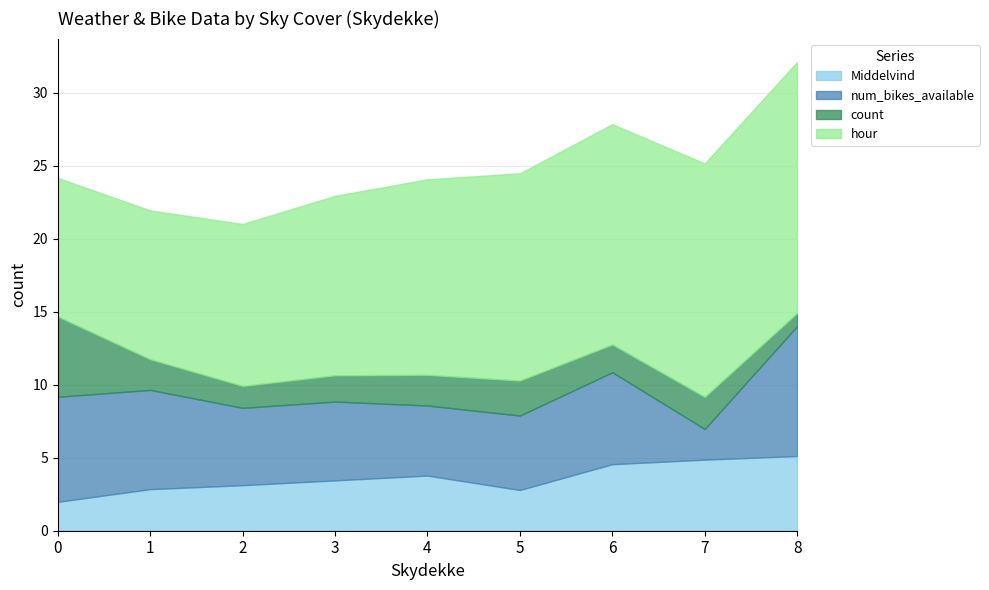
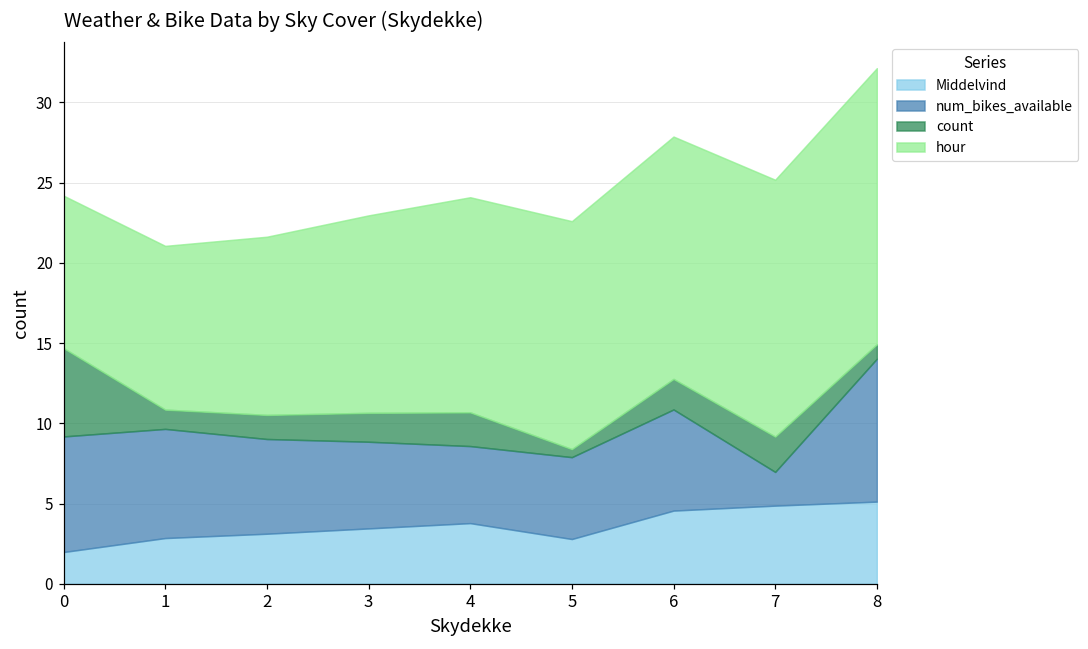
  {
    "Middelvind": {
      "0": 2.0,
      "1": 2.9,
      "2": 3.1,
      "3": 3.5,
      "4": 3.8,
      "5": 2.8,
      "6": 4.6,
      "7": 4.9,
      "8": 5.1
    },
    "num_bikes_available": {
      "0": 7.2,
      "1": 6.8,
-     "2": 5.3,
+     "2": 5.9,
      "3": 5.4,
      "4": 4.8,
      "5": 5.1,
      "6": 6.3,
      "7": 2.1,
      "8": 8.9
    },
    "count": {
      "0": 5.5,
-     "1": 2.1,
+     "1": 1.2,
      "2": 1.5,
      "3": 1.8,
      "4": 2.1,
-     "5": 2.4,
+     "5": 0.5,
      "6": 1.9,
      "7": 2.2,
      "8": 0.9
    },
    "hour": {
      "0": 9.5,
      "1": 10.2,
      "2": 11.1,
      "3": 12.3,
      "4": 13.4,
      "5": 14.2,
      "6": 15.1,
      "7": 16.0,
      "8": 17.2
    }
  }
